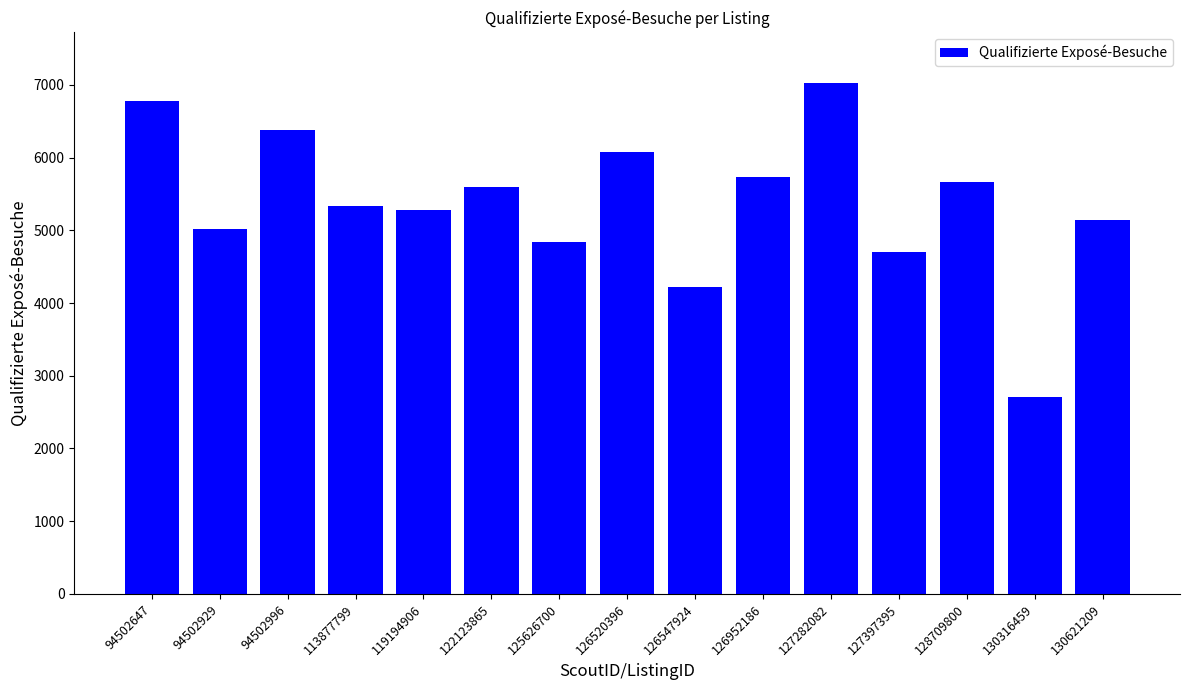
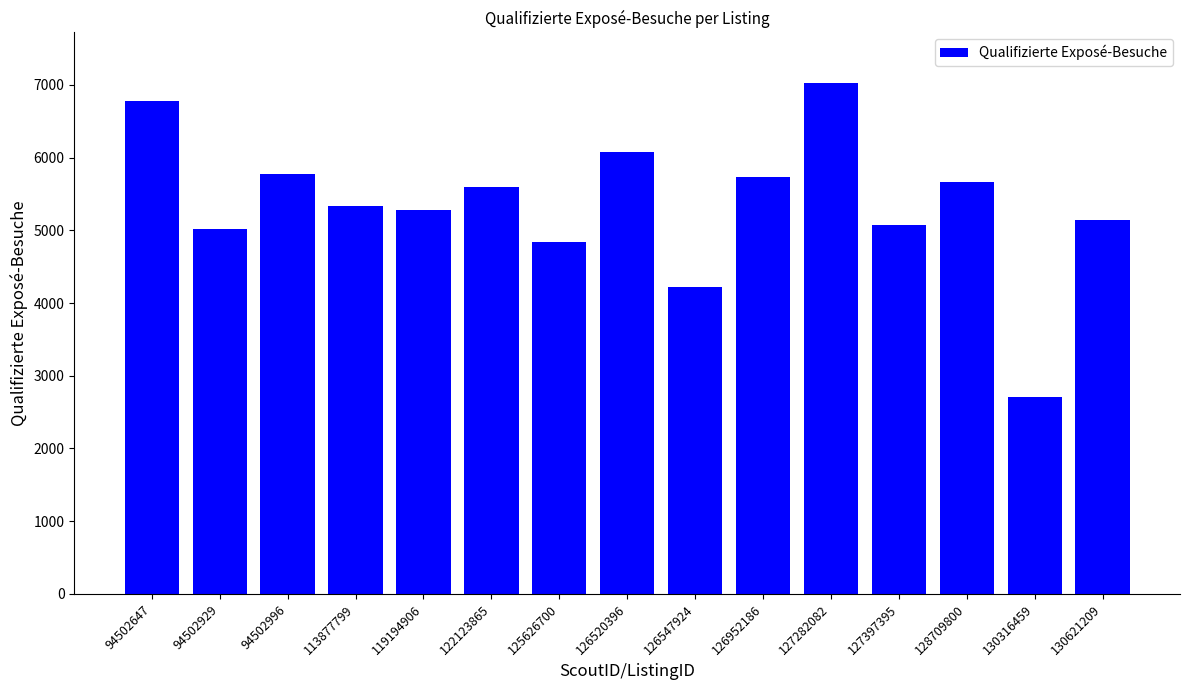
  {
    "94502647": 6800,
    "94502929": 5000,
-   "94502996": 6400,
+   "94502996": 5800,
    "113877799": 5300,
    "119194906": 5300,
    "122123865": 5600,
    "125626700": 4800,
    "126520396": 6100,
    "126547924": 4200,
    "126952186": 5700,
    "127282082": 7000,
-   "127397395": 4700,
+   "127397395": 5100,
    "128709800": 5700,
    "130316459": 2700,
    "130621209": 5100
  }
